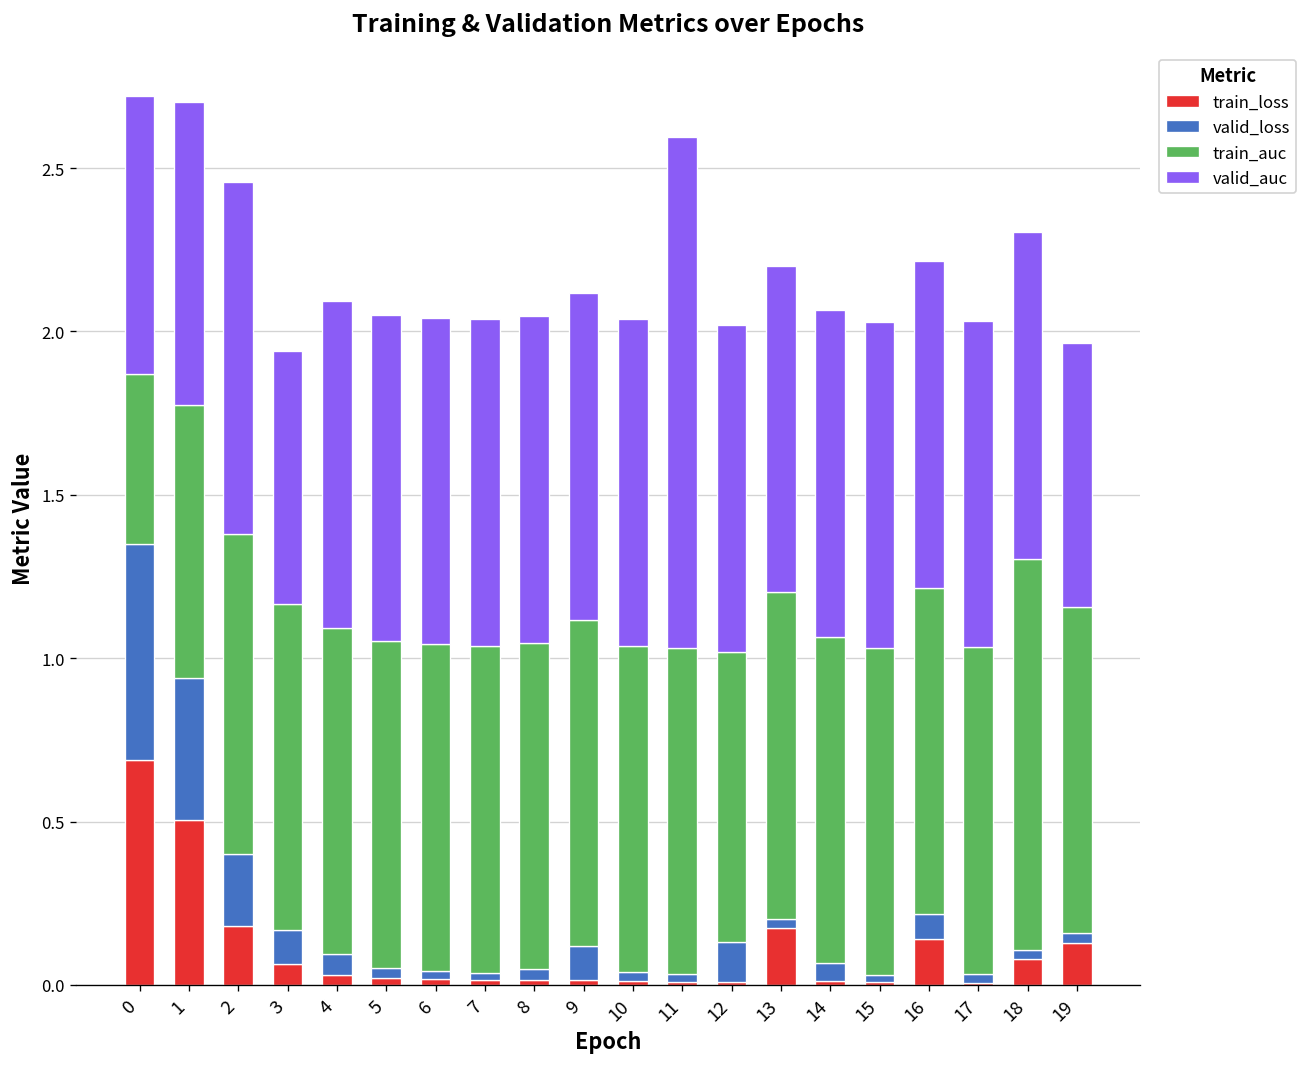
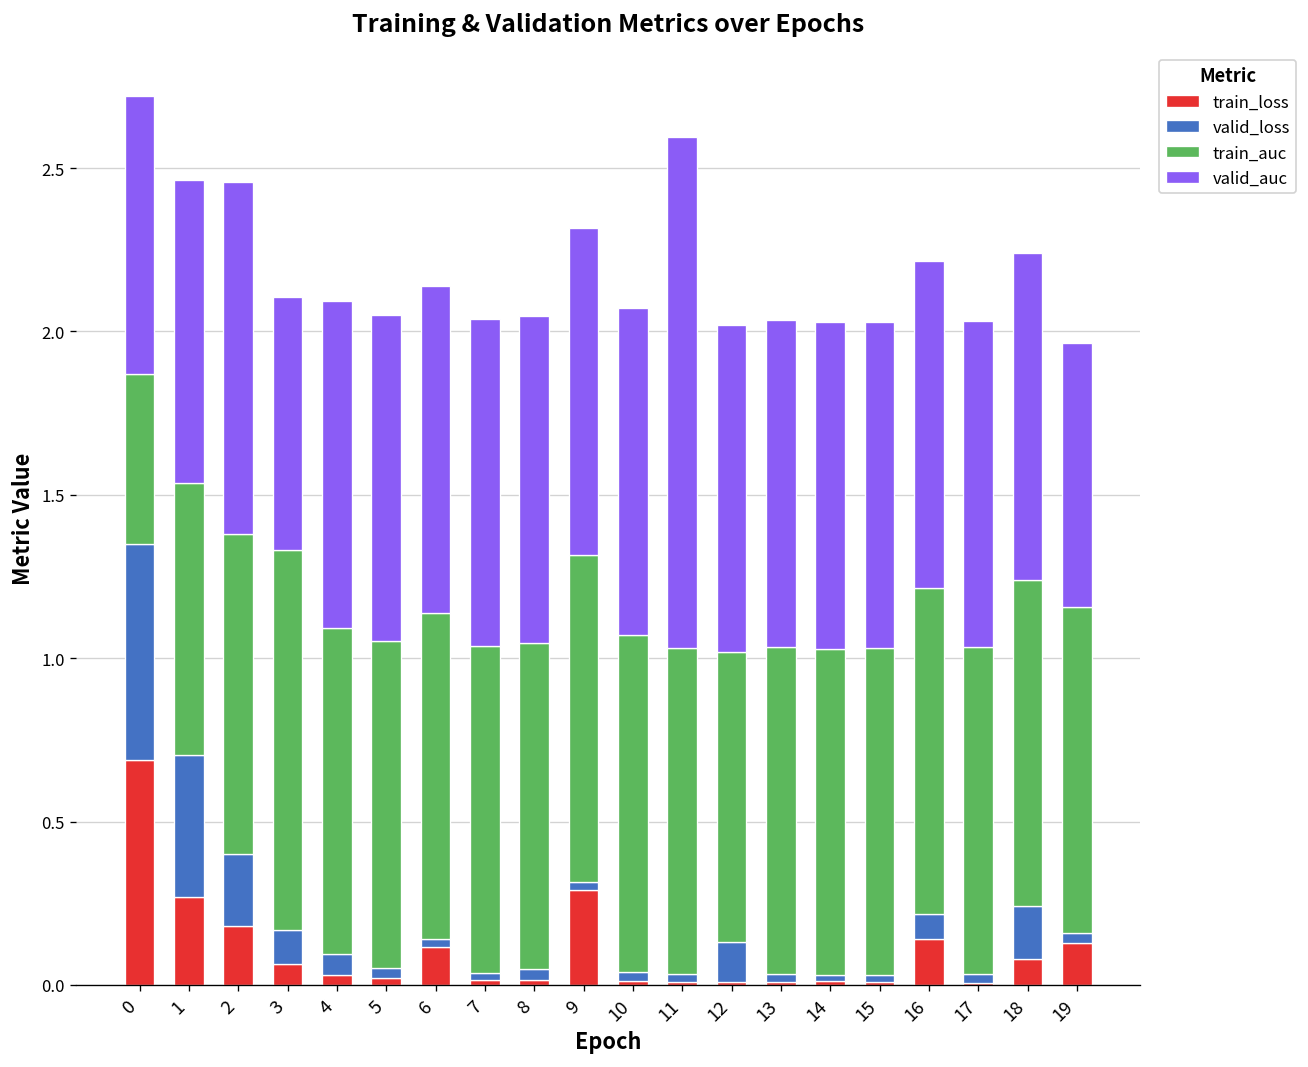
  {
    "train_loss": {
      "0": 0.69,
-     "1": 0.51,
+     "1": 0.27,
      "2": 0.18,
      "3": 0.06,
      "4": 0.03,
      "5": 0.02,
-     "6": 0.02,
+     "6": 0.11,
      "7": 0.02,
      "8": 0.01,
-     "9": 0.01,
+     "9": 0.29,
      "10": 0.01,
      "11": 0.01,
      "12": 0.01,
-     "13": 0.18,
+     "13": 0.01,
      "14": 0.01,
      "16": 0.14,
      "18": 0.08,
      "19": 0.13
    },
    "valid_loss": {
      "0": 0.66,
      "1": 0.43,
      "2": 0.22,
      "3": 0.11,
      "4": 0.06,
      "5": 0.03,
      "6": 0.02,
      "7": 0.02,
      "8": 0.03,
-     "9": 0.10,
+     "9": 0.03,
      "10": 0.03,
      "11": 0.02,
      "12": 0.12,
      "13": 0.03,
-     "14": 0.06,
+     "14": 0.02,
      "15": 0.02,
      "16": 0.08,
      "17": 0.03,
-     "18": 0.03,
+     "18": 0.16,
      "19": 0.03
    },
    "train_auc": {
      "0": 0.52,
      "1": 0.83,
      "2": 0.98,
-     "3": 1.00,
+     "3": 1.16,
      "4": 1.00,
      "5": 1.00,
      "6": 1.00,
      "7": 1.00,
      "8": 1.00,
      "9": 1.00,
-     "10": 1.00,
+     "10": 1.03,
      "11": 1.00,
      "12": 0.89,
      "13": 1.00,
      "14": 1.00,
      "15": 1.00,
      "16": 1.00,
      "17": 1.00,
-     "18": 1.20,
+     "18": 1.00,
      "19": 1.00
    },
    "valid_auc": {
      "0": 0.85,
      "1": 0.93,
      "2": 1.08,
      "3": 0.77,
      "4": 1.00,
      "5": 1.00,
      "6": 1.00,
      "7": 1.00,
      "8": 1.00,
      "9": 1.00,
      "10": 1.00,
      "11": 1.56,
      "12": 1.00,
      "13": 1.00,
      "14": 1.00,
      "15": 1.00,
      "16": 1.00,
      "17": 1.00,
      "18": 1.00,
      "19": 0.81
    }
  }
